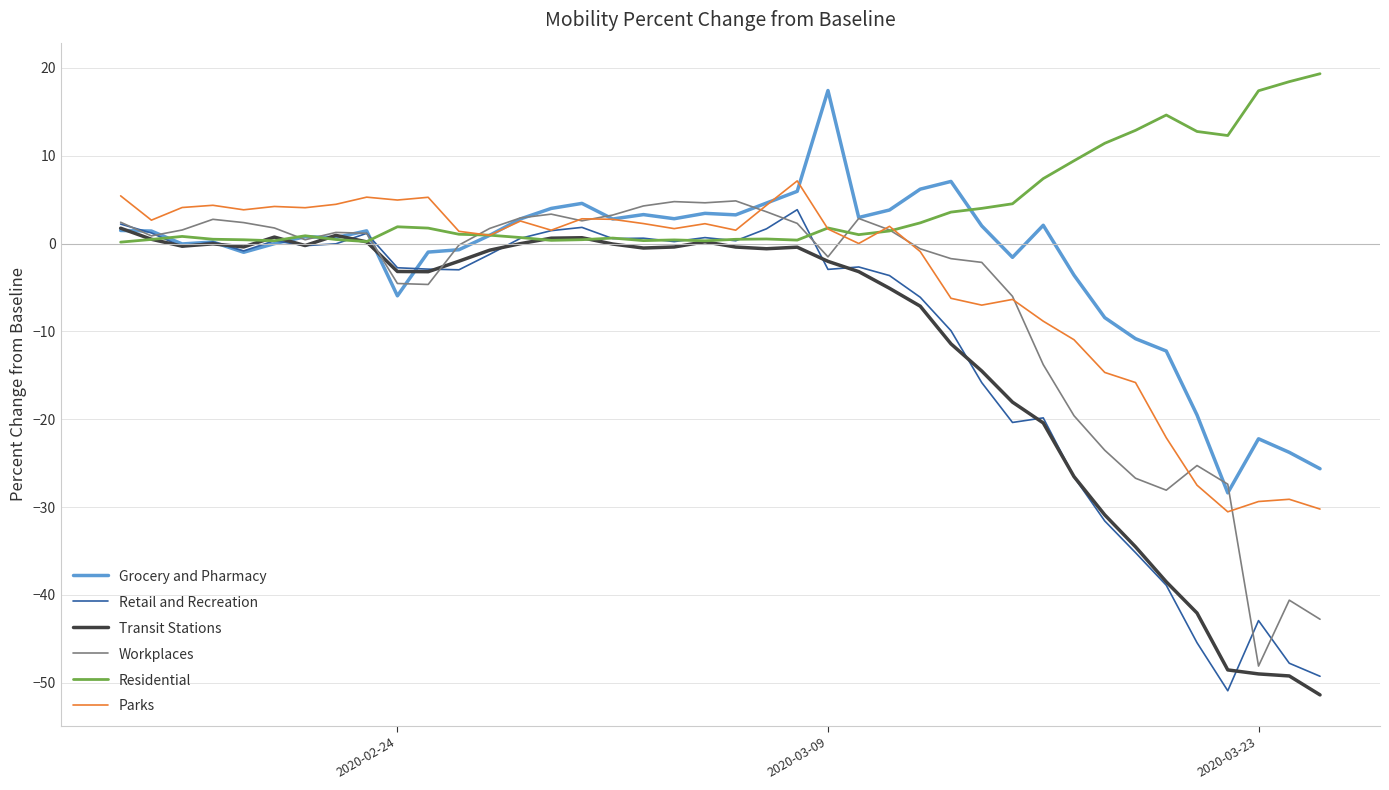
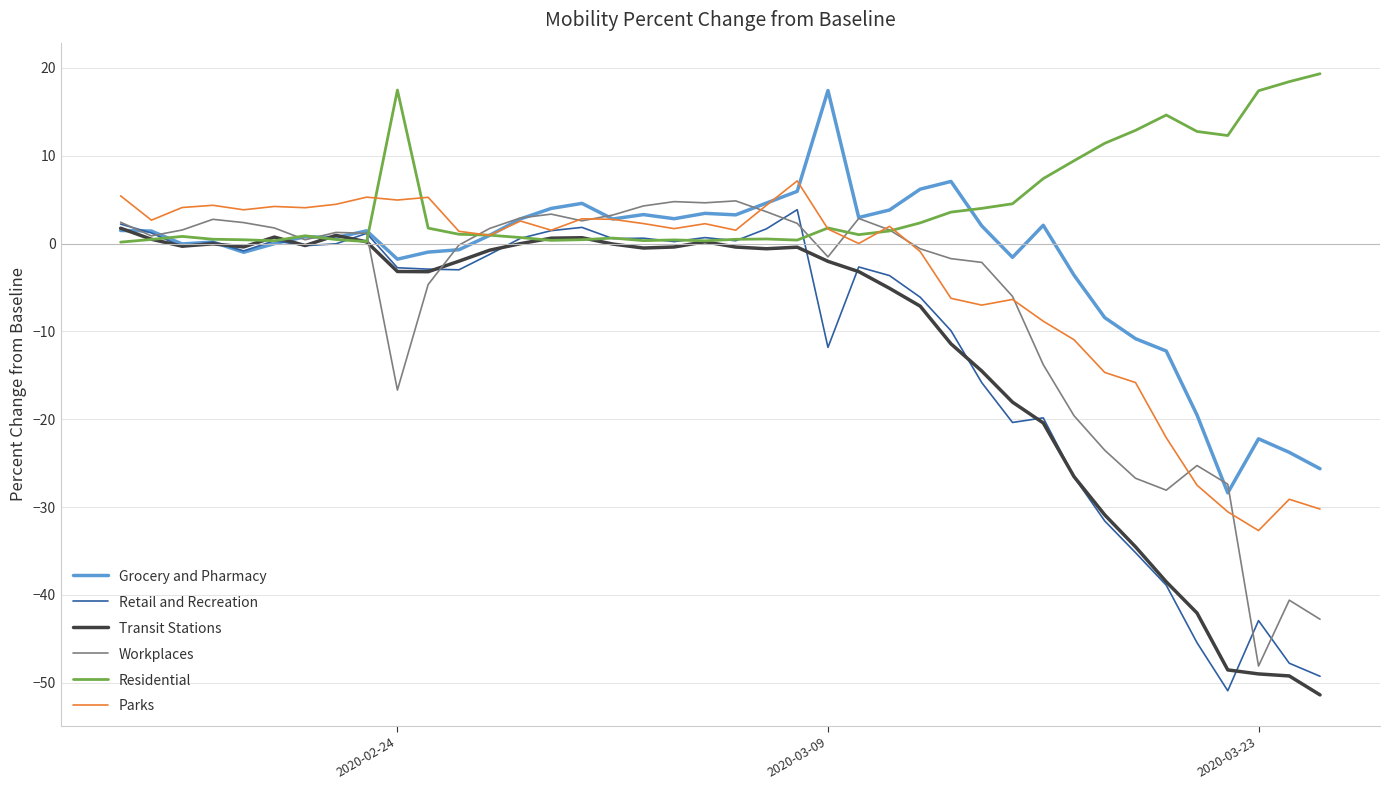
  {
    "Grocery and Pharmacy": {
-     "2020-02-24": -6,
+     "2020-02-24": -2,
      "2020-03-09": 17,
      "2020-03-23": -22
    },
    "Retail and Recreation": {
      "2020-02-24": -3,
-     "2020-03-09": -3,
+     "2020-03-09": -12,
      "2020-03-23": -43
    },
    "Transit Stations": {
      "2020-02-24": -3,
      "2020-03-09": -2,
      "2020-03-23": -49
    },
    "Workplaces": {
-     "2020-02-24": -5,
+     "2020-02-24": -17,
      "2020-03-09": -2,
      "2020-03-23": -48
    },
    "Residential": {
-     "2020-02-24": 2,
+     "2020-02-24": 17,
      "2020-03-23": 17
    },
    "Parks": {
      "2020-02-24": 5,
-     "2020-03-23": -29
+     "2020-03-23": -33
    }
  }
